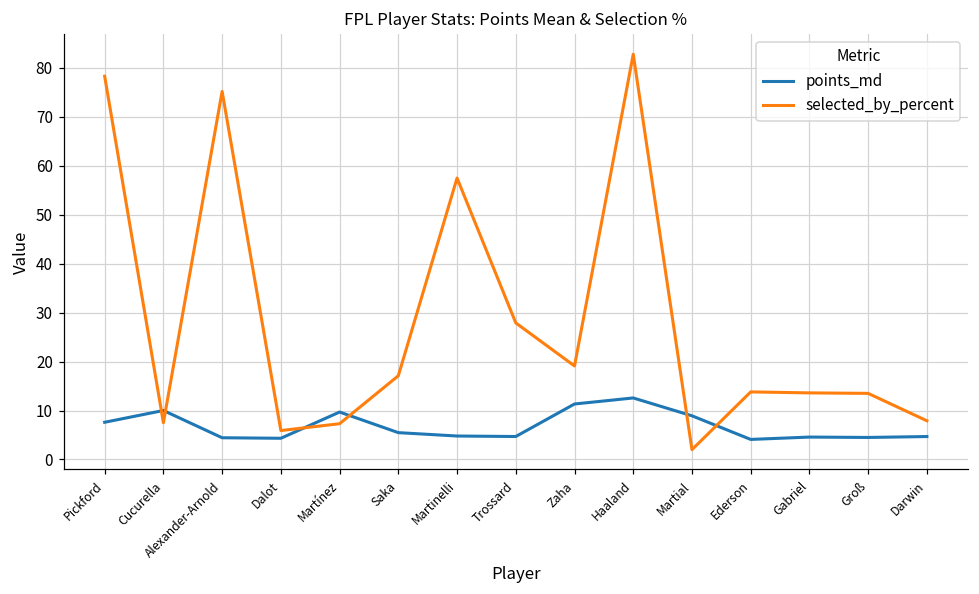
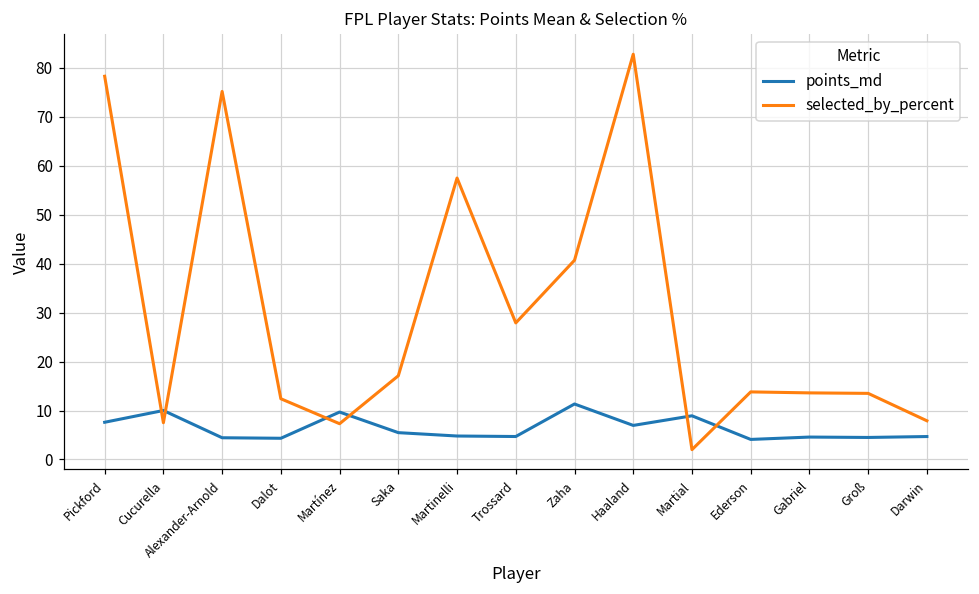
  {
    "points_md": {
      "Pickford": 8,
      "Cucurella": 10,
      "Alexander-Arnold": 4,
      "Dalot": 4,
      "Martínez": 10,
      "Saka": 5,
      "Martinelli": 5,
      "Trossard": 5,
      "Zaha": 11,
-     "Haaland": 13,
+     "Haaland": 7,
      "Martial": 9,
      "Ederson": 4,
      "Gabriel": 5,
      "Groß": 4,
      "Darwin": 5
    },
    "selected_by_percent": {
      "Pickford": 78,
      "Cucurella": 8,
      "Alexander-Arnold": 75,
-     "Dalot": 6,
+     "Dalot": 12,
      "Martínez": 7,
      "Saka": 17,
      "Martinelli": 58,
      "Trossard": 28,
-     "Zaha": 19,
+     "Zaha": 41,
      "Haaland": 83,
      "Martial": 2,
      "Ederson": 14,
      "Gabriel": 14,
      "Groß": 14,
      "Darwin": 8
    }
  }
